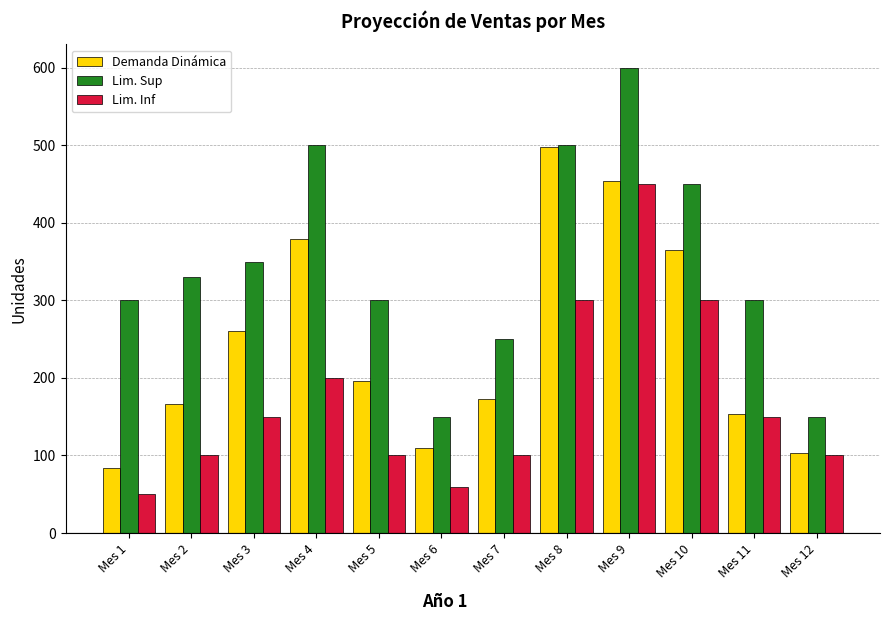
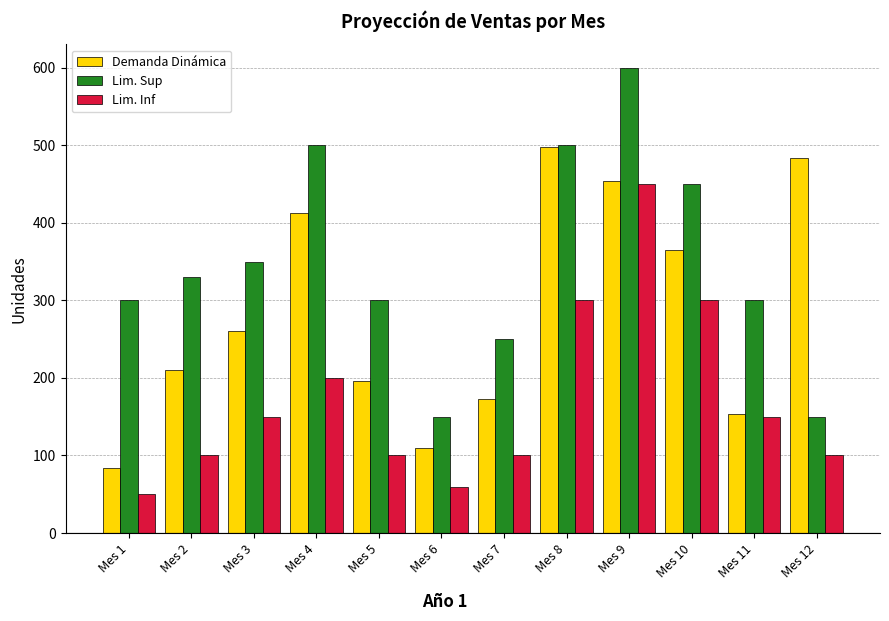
  {
    "Demanda Dinámica": {
      "Mes 1": 80,
-     "Mes 2": 170,
+     "Mes 2": 210,
      "Mes 3": 260,
-     "Mes 4": 380,
+     "Mes 4": 410,
      "Mes 5": 200,
      "Mes 6": 110,
      "Mes 7": 170,
      "Mes 8": 500,
      "Mes 9": 450,
      "Mes 10": 370,
      "Mes 11": 150,
-     "Mes 12": 100
+     "Mes 12": 480
    },
    "Lim. Sup": {
      "Mes 1": 300,
      "Mes 2": 330,
      "Mes 3": 350,
      "Mes 4": 500,
      "Mes 5": 300,
      "Mes 6": 150,
      "Mes 7": 250,
      "Mes 8": 500,
      "Mes 9": 600,
      "Mes 10": 450,
      "Mes 11": 300,
      "Mes 12": 150
    },
    "Lim. Inf": {
      "Mes 1": 50,
      "Mes 2": 100,
      "Mes 3": 150,
      "Mes 4": 200,
      "Mes 5": 100,
      "Mes 6": 60,
      "Mes 7": 100,
      "Mes 8": 300,
      "Mes 9": 450,
      "Mes 10": 300,
      "Mes 11": 150,
      "Mes 12": 100
    }
  }
